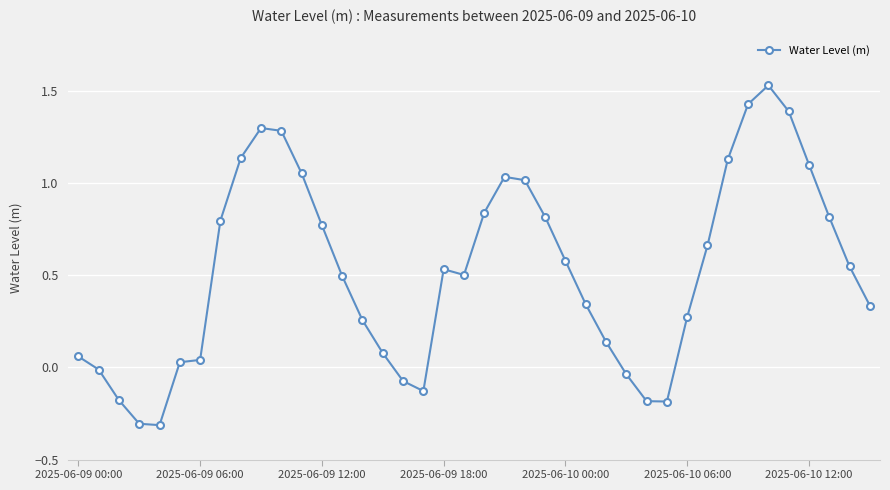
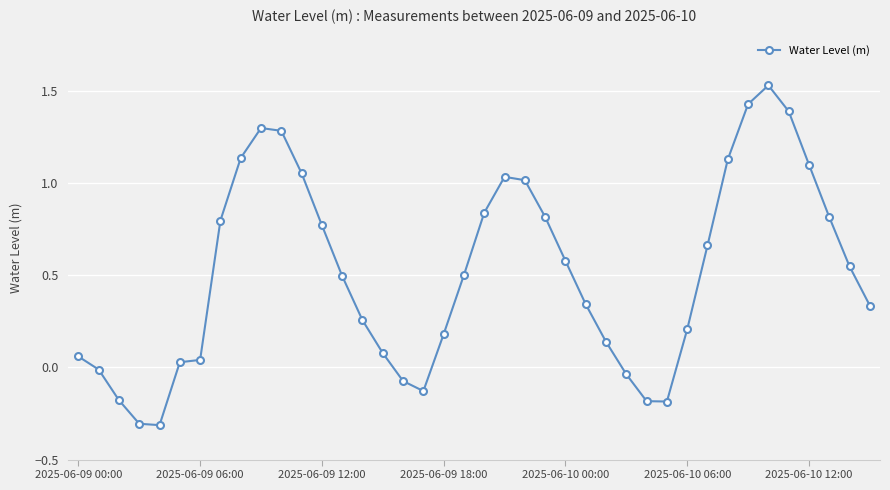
  {
    "2025-06-09 00:00": 0.06,
    "2025-06-09 06:00": 0.04,
    "2025-06-09 12:00": 0.77,
-   "2025-06-09 18:00": 0.53,
+   "2025-06-09 18:00": 0.18,
    "2025-06-10 00:00": 0.58,
-   "2025-06-10 06:00": 0.27,
+   "2025-06-10 06:00": 0.21,
    "2025-06-10 12:00": 1.10
  }
